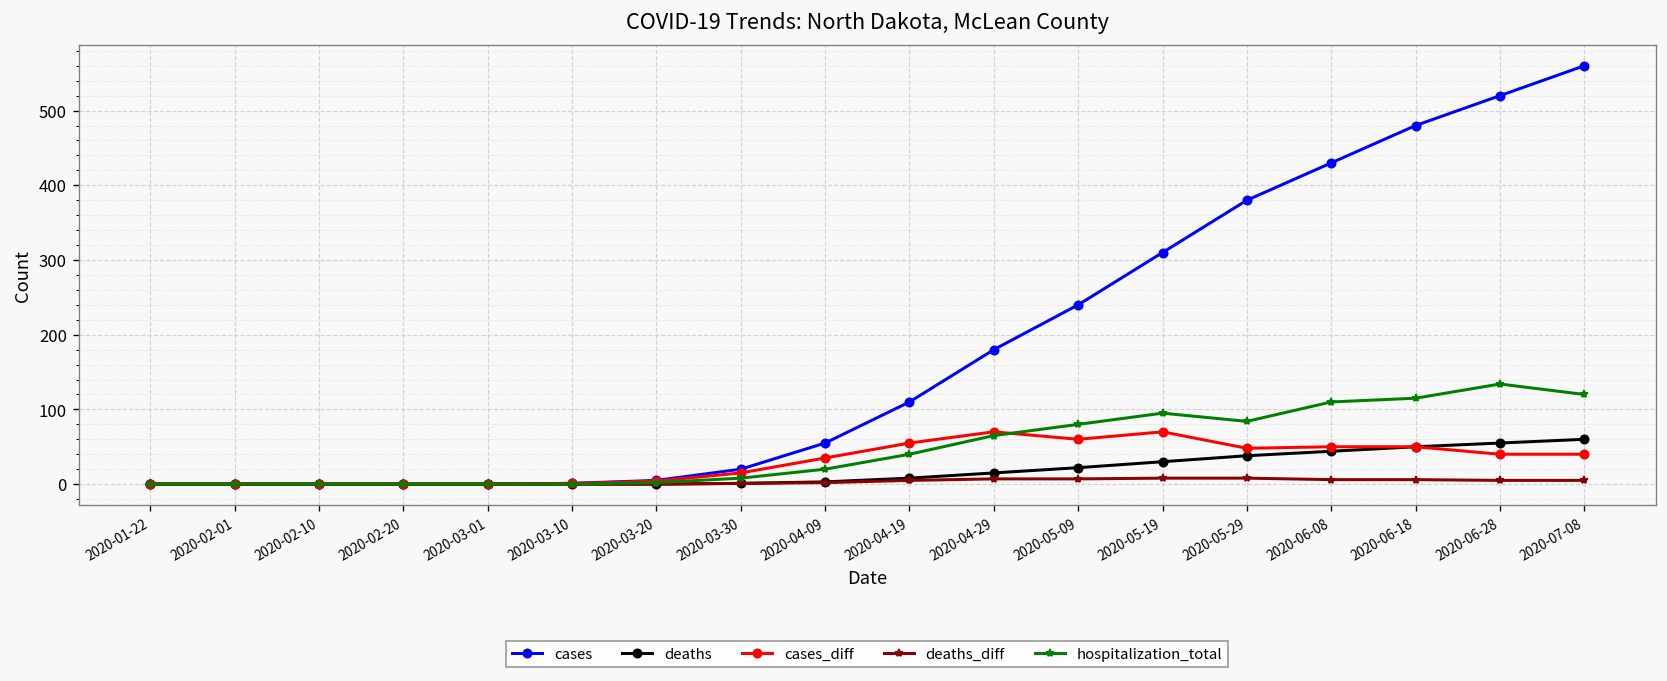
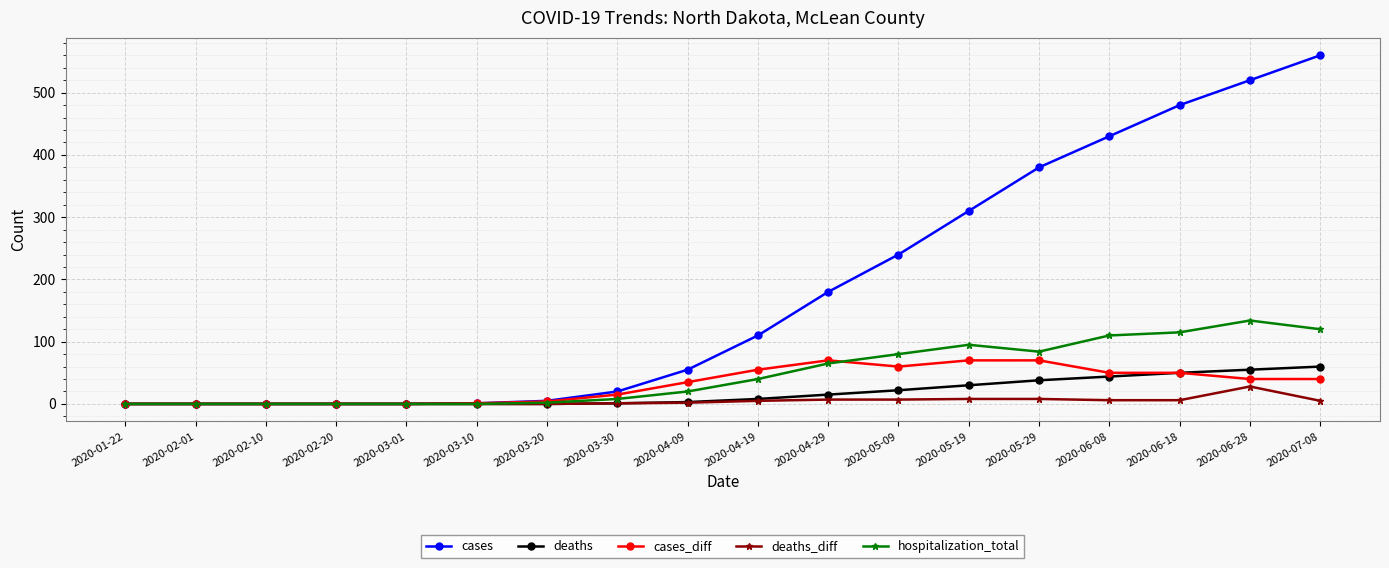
  {
    "cases": {
      "2020-03-30": 20,
      "2020-04-09": 60,
      "2020-04-19": 110,
      "2020-04-29": 180,
      "2020-05-09": 240,
      "2020-05-19": 310,
      "2020-05-29": 380,
      "2020-06-08": 430,
      "2020-06-18": 480,
      "2020-06-28": 520,
      "2020-07-08": 560
    },
    "deaths": {
      "2020-04-29": 20,
      "2020-05-09": 20,
      "2020-05-19": 30,
      "2020-05-29": 40,
      "2020-06-08": 40,
      "2020-06-28": 60,
      "2020-07-08": 60
    },
    "cases_diff": {
      "2020-03-30": 20,
      "2020-04-09": 40,
      "2020-04-19": 60,
      "2020-04-29": 70,
      "2020-05-09": 60,
      "2020-05-19": 70,
-     "2020-05-29": 50,
+     "2020-05-29": 70,
      "2020-06-08": 50,
      "2020-06-28": 40,
      "2020-07-08": 40
    },
    "deaths_diff": {
      "2020-04-29": 10,
      "2020-05-09": 10,
      "2020-05-19": 10,
      "2020-05-29": 10,
      "2020-06-08": 10,
      "2020-06-18": 10,
-     "2020-06-28": 10,
+     "2020-06-28": 30,
      "2020-07-08": 10
    },
    "hospitalization_total": {
      "2020-03-30": 10,
      "2020-04-09": 20,
      "2020-04-19": 40,
      "2020-04-29": 70,
      "2020-05-09": 80,
      "2020-05-19": 100,
      "2020-05-29": 80,
      "2020-06-08": 110,
      "2020-06-18": 120,
      "2020-06-28": 130,
      "2020-07-08": 120
    }
  }
